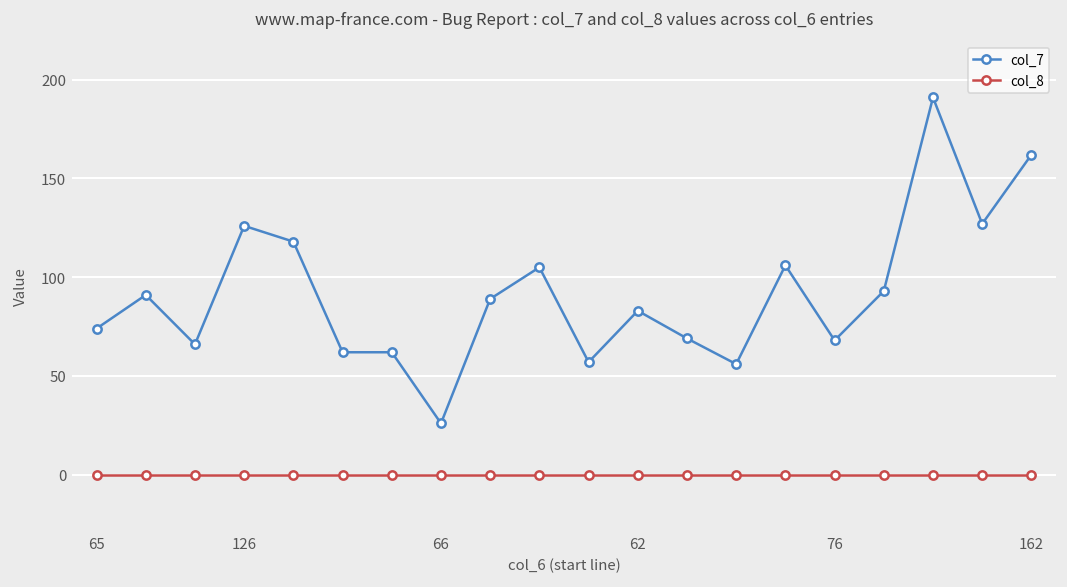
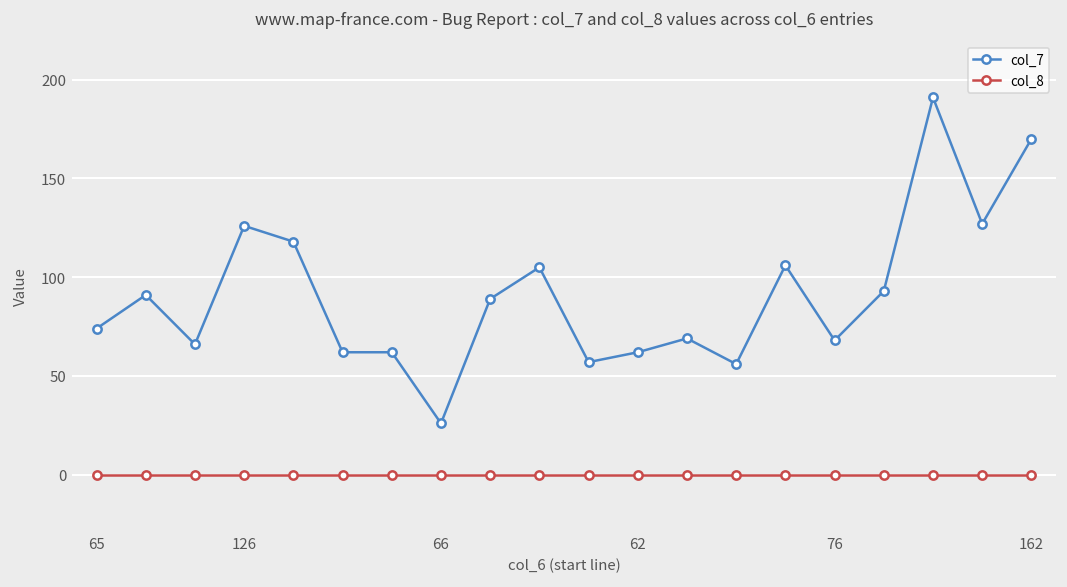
  {
    "col_7": {
      "65": 74,
      "126": 126,
      "66": 26,
-     "62": 83,
+     "62": 62,
      "76": 68,
-     "162": 162
+     "162": 170
    },
    "col_8": {
      "65": 0,
      "126": 0,
      "66": 0,
      "62": 0,
      "76": 0,
      "162": 0
    }
  }
